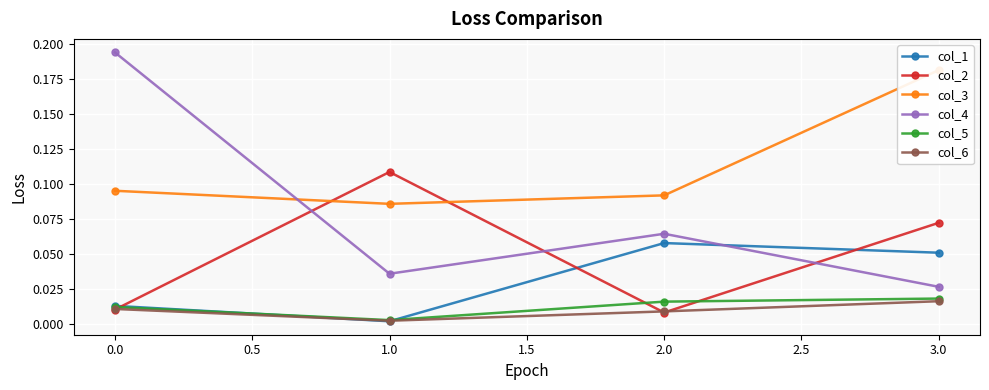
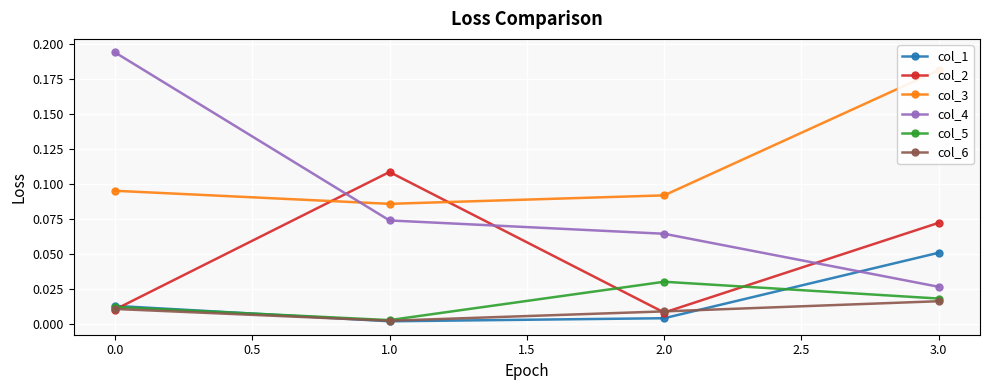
  {
    "col_1": {
-     "2.0": 0.058,
+     "2.0": 0.004,
      "3.0": 0.051
    },
    "col_2": {
      "1.0": 0.108,
      "3.0": 0.072
    },
    "col_3": {
      "0.0": 0.095,
      "1.0": 0.086,
      "2.0": 0.092
    },
    "col_4": {
      "0.0": 0.194,
-     "1.0": 0.036,
+     "1.0": 0.074,
      "2.0": 0.064,
      "3.0": 0.026
    },
    "col_5": {
-     "2.0": 0.016,
+     "2.0": 0.030,
      "3.0": 0.018
    },
    "col_6": {
      "3.0": 0.016
    }
  }
